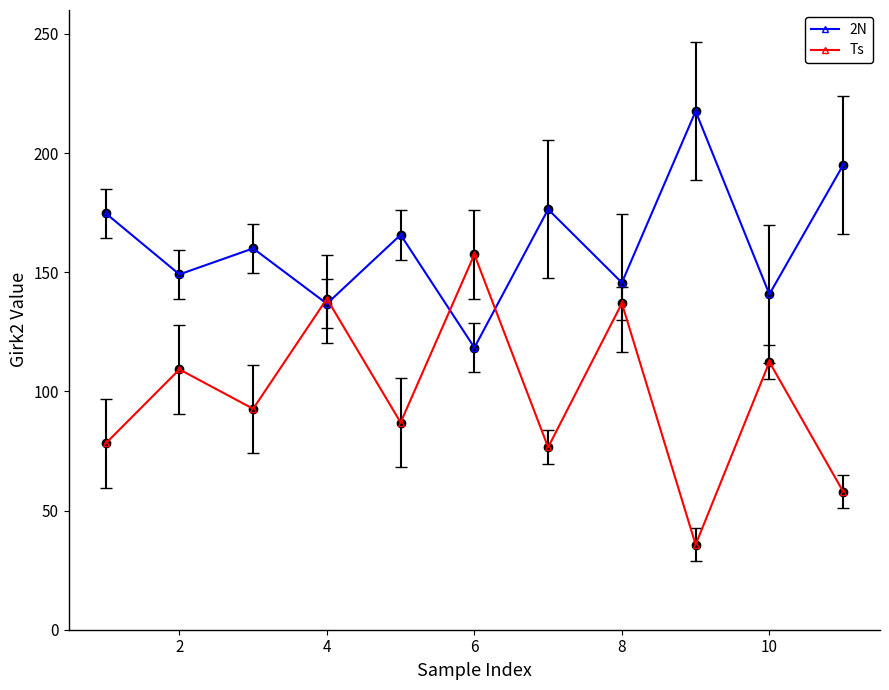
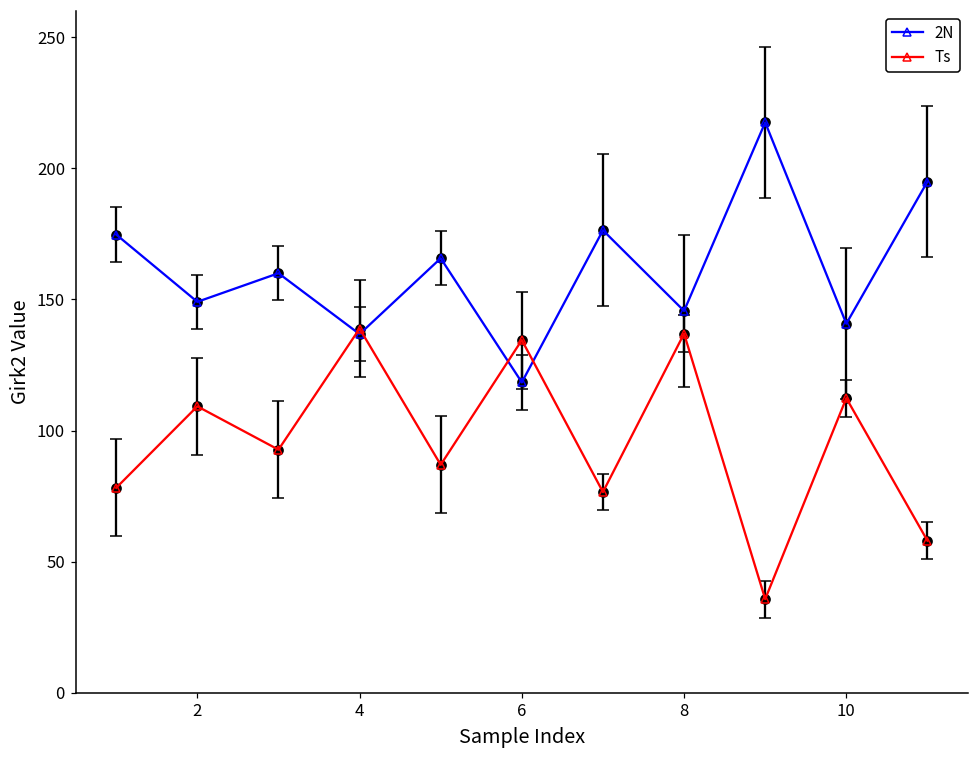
  {
    "2N": {
      "2": 149,
      "4": 137,
      "6": 118,
      "8": 146,
      "10": 141
    },
    "Ts": {
      "2": 109,
      "4": 139,
-     "6": 157,
+     "6": 134,
      "8": 137
    }
  }
